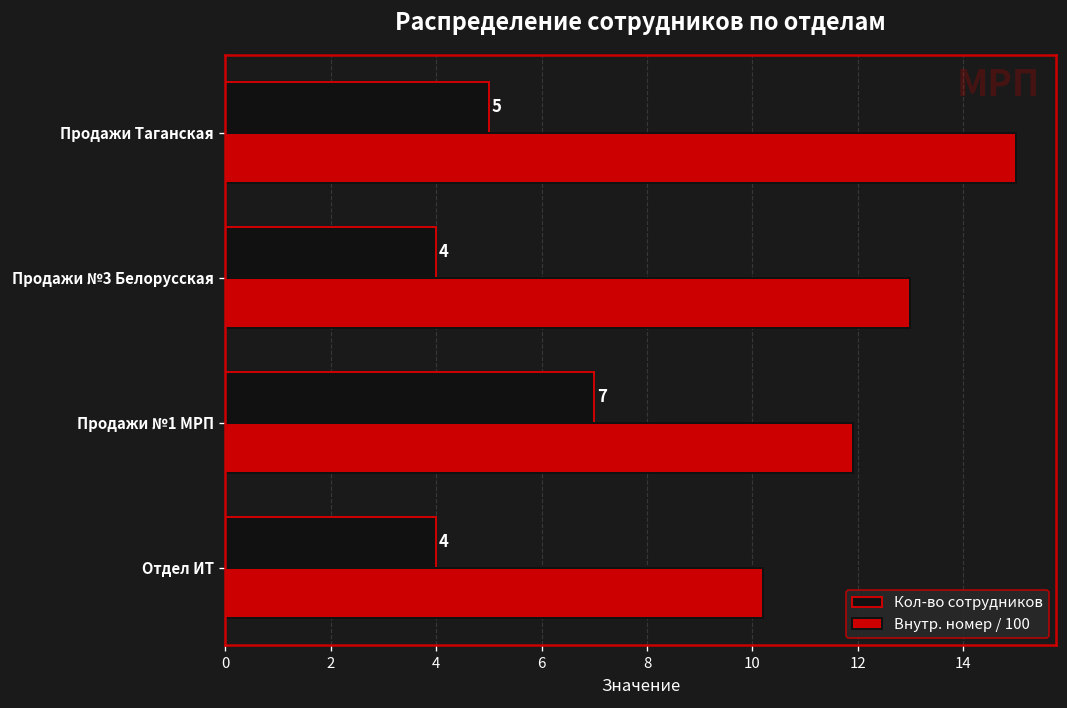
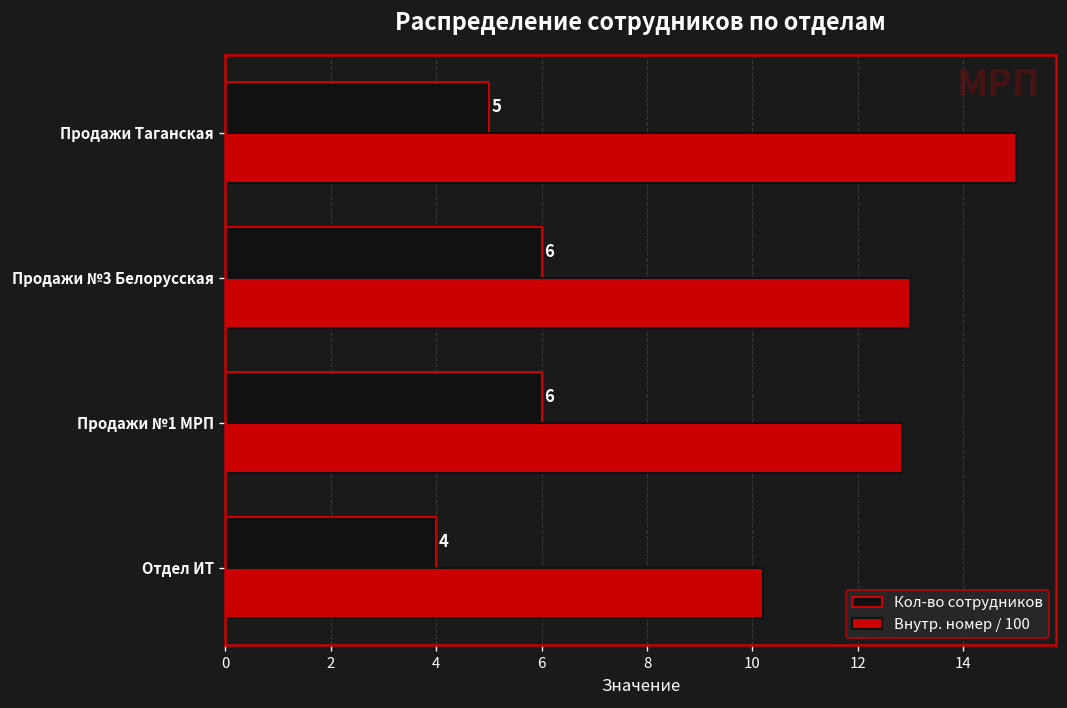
  {
    "Кол-во сотрудников": {
      "Продажи Таганская": 5,
-     "Продажи №3 Белорусская": 4,
-     "Продажи №1 МРП": 7,
+     "Продажи №3 Белорусская": 6,
+     "Продажи №1 МРП": 6,
      "Отдел ИТ": 4
    },
    "Внутр. номер / 100": {
      "Продажи Таганская": 15.0,
      "Продажи №3 Белорусская": 13.0,
-     "Продажи №1 МРП": 11.9,
+     "Продажи №1 МРП": 12.8,
      "Отдел ИТ": 10.2
    }
  }
